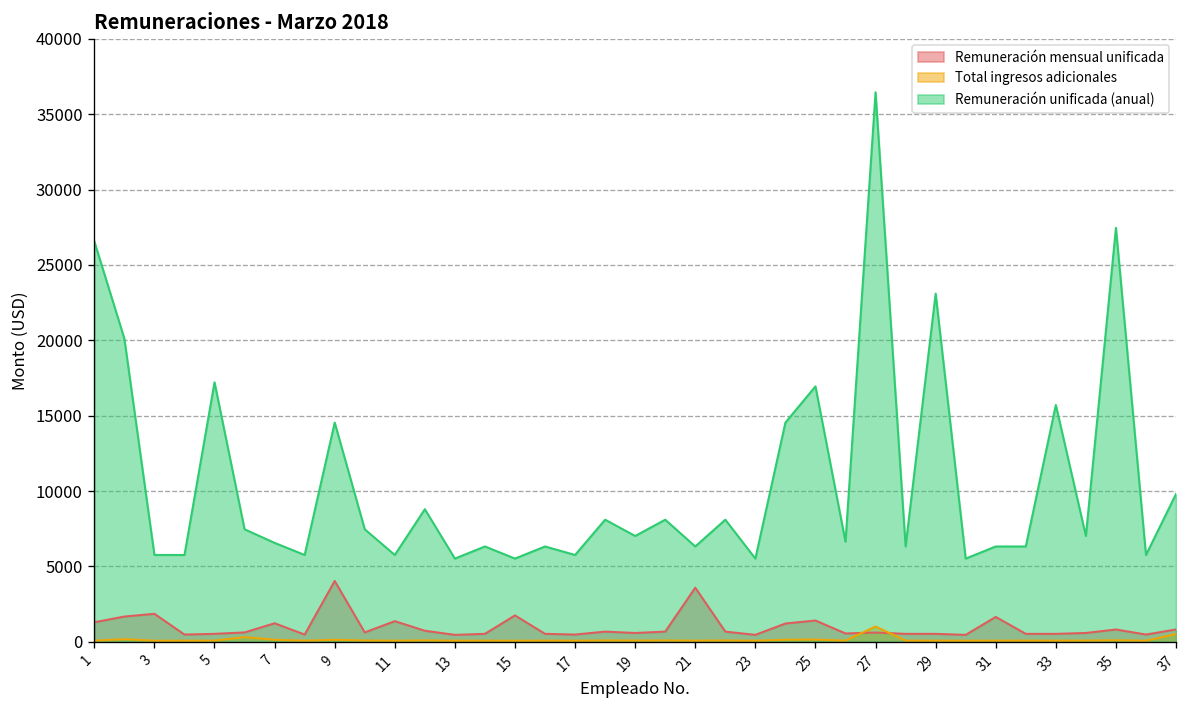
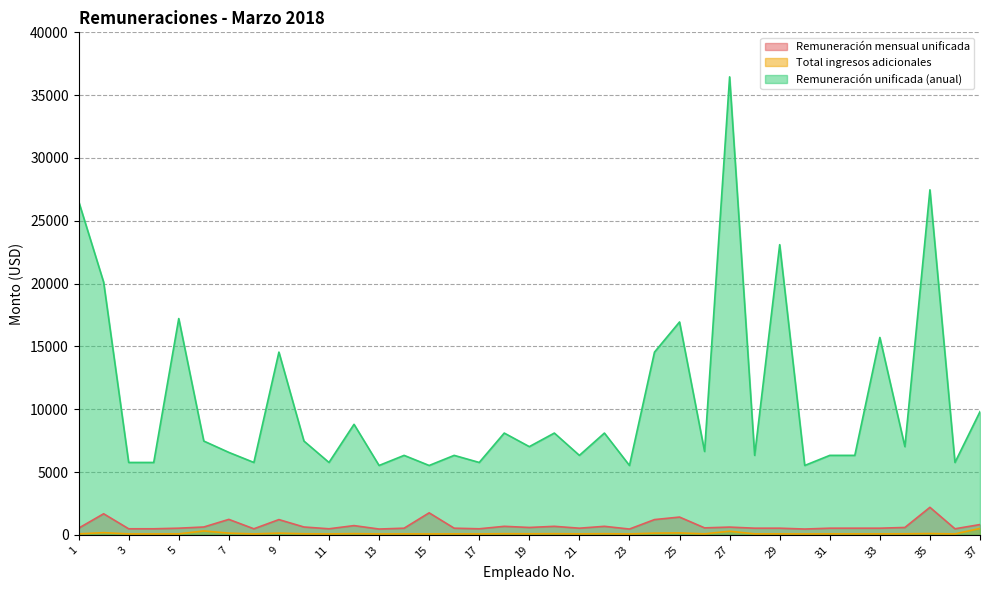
  {
    "Remuneración mensual unificada": {
-     "1": 1300,
-     "3": 1900,
+     "1": 500,
+     "3": 500,
      "5": 500,
      "7": 1200,
-     "9": 4000,
-     "11": 1400,
+     "9": 1200,
+     "11": 500,
      "13": 500,
      "15": 1800,
      "17": 500,
      "19": 600,
-     "21": 3600,
+     "21": 500,
      "23": 500,
      "25": 1400,
      "27": 600,
      "29": 500,
-     "31": 1600,
+     "31": 500,
      "33": 500,
-     "35": 800,
+     "35": 2200,
      "37": 800
    },
    "Total ingresos adicionales": {
      "1": 100,
      "3": 100,
      "5": 100,
      "7": 100,
      "9": 100,
      "11": 100,
      "13": 100,
      "15": 100,
      "17": 100,
      "19": 100,
      "21": 100,
      "23": 100,
      "25": 100,
-     "27": 1000,
+     "27": 300,
      "29": 100,
      "31": 100,
      "33": 100,
      "35": 100,
      "37": 500
    },
    "Remuneración unificada (anual)": {
      "1": 26600,
      "3": 5800,
      "5": 17200,
      "7": 6600,
      "9": 14500,
      "11": 5800,
      "13": 5500,
      "15": 5500,
      "17": 5800,
      "19": 7000,
      "21": 6300,
      "23": 5500,
      "25": 16900,
      "27": 36500,
      "29": 23100,
      "31": 6300,
      "33": 15700,
      "35": 27500,
      "37": 9800
    }
  }
